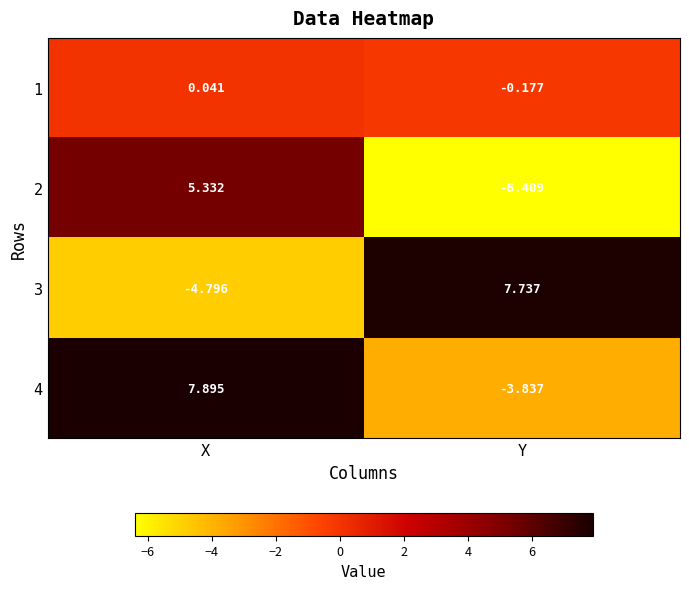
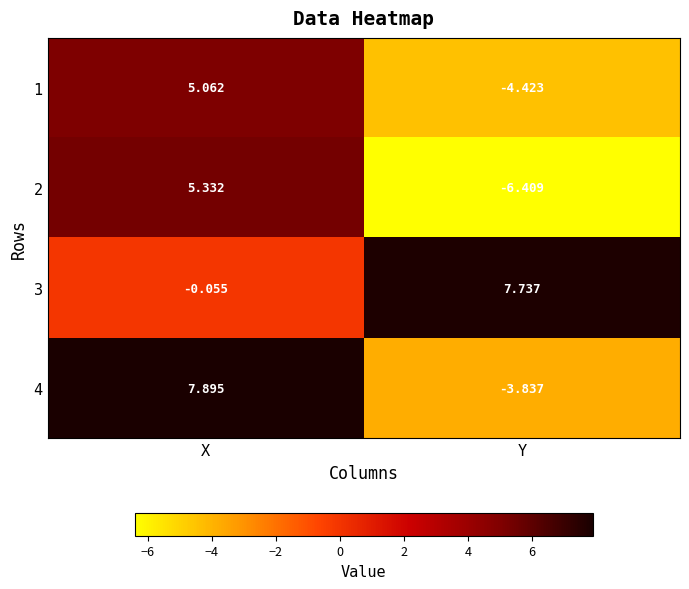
  {
    "1": {
-     "X": 0.041,
-     "Y": -0.177
+     "X": 5.062,
+     "Y": -4.423
    },
    "2": {
      "X": 5.332,
      "Y": -6.409
    },
    "3": {
-     "X": -4.796,
+     "X": -0.055,
      "Y": 7.737
    },
    "4": {
      "X": 7.895,
      "Y": -3.837
    }
  }
